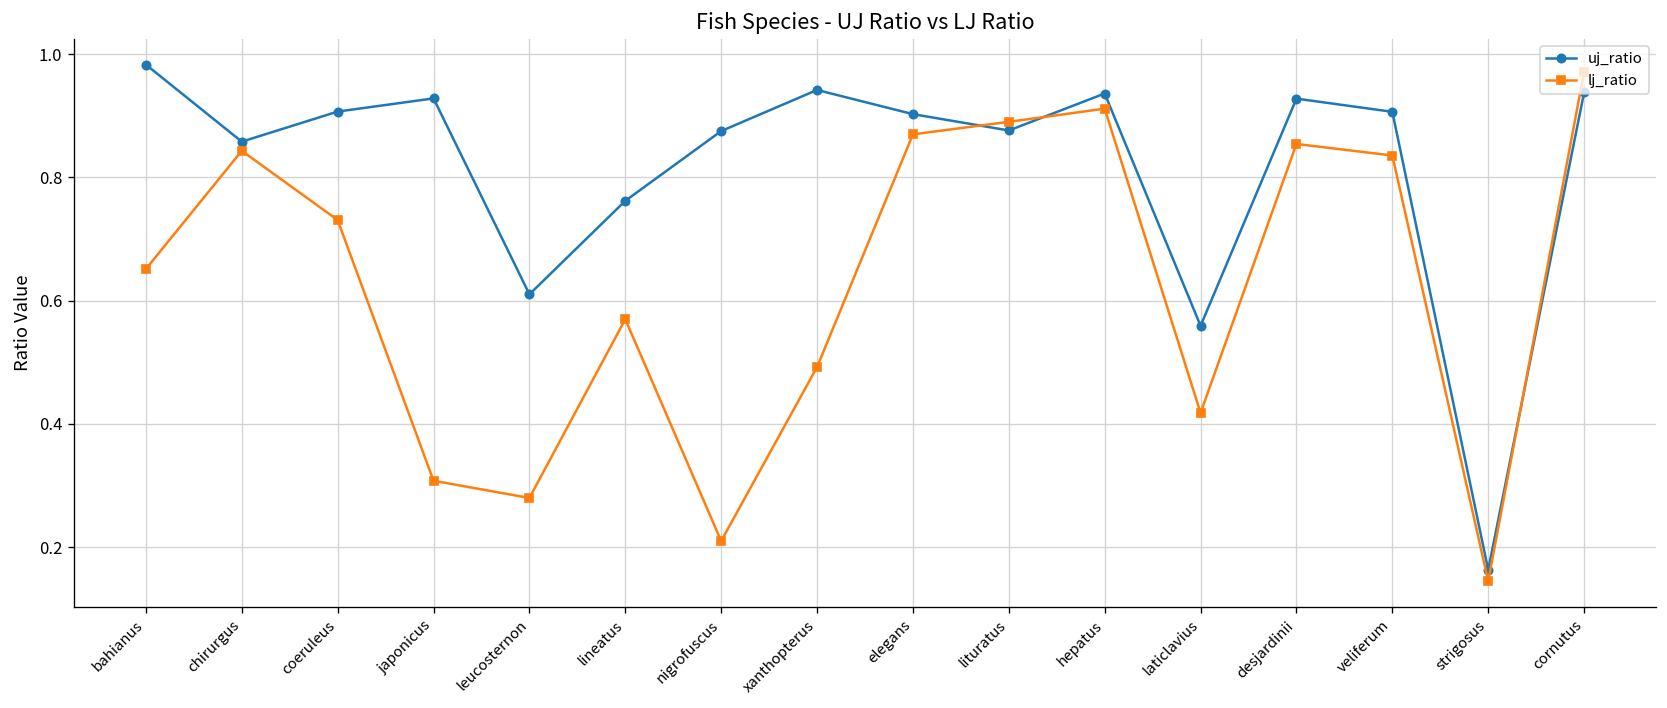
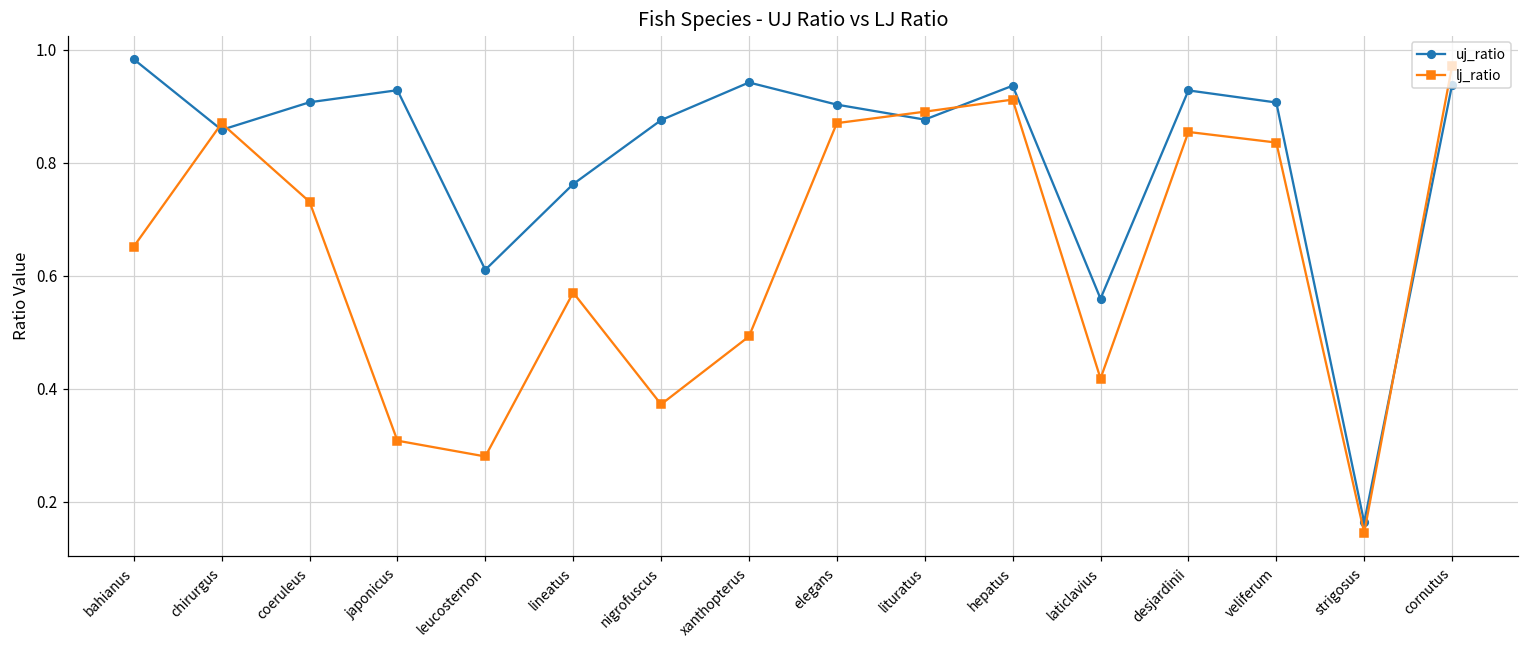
  {
    "uj_ratio": {
      "bahianus": 0.98,
      "chirurgus": 0.86,
      "coeruleus": 0.91,
      "japonicus": 0.93,
      "leucosternon": 0.61,
      "lineatus": 0.76,
      "nigrofuscus": 0.88,
      "xanthopterus": 0.94,
      "elegans": 0.90,
      "lituratus": 0.88,
      "hepatus": 0.94,
      "laticlavius": 0.56,
      "desjardinii": 0.93,
      "veliferum": 0.91,
      "strigosus": 0.16
    },
    "lj_ratio": {
      "bahianus": 0.65,
-     "chirurgus": 0.84,
+     "chirurgus": 0.87,
      "coeruleus": 0.73,
      "japonicus": 0.31,
      "leucosternon": 0.28,
      "lineatus": 0.57,
-     "nigrofuscus": 0.21,
+     "nigrofuscus": 0.37,
      "xanthopterus": 0.49,
      "elegans": 0.87,
      "lituratus": 0.89,
      "hepatus": 0.91,
      "laticlavius": 0.42,
      "desjardinii": 0.85,
      "veliferum": 0.84,
      "strigosus": 0.14
    }
  }
